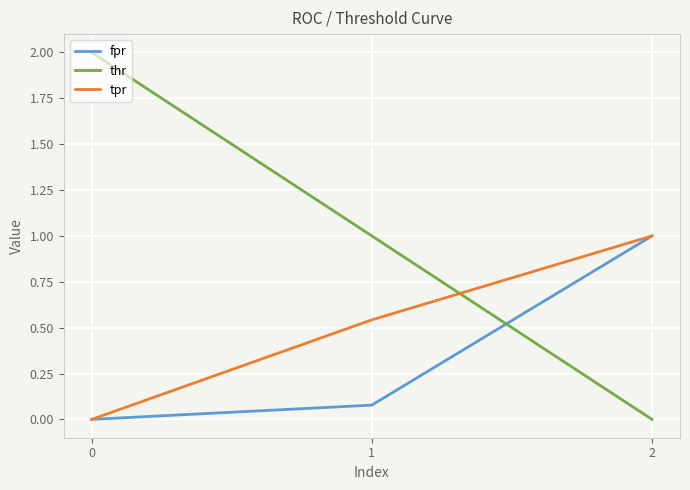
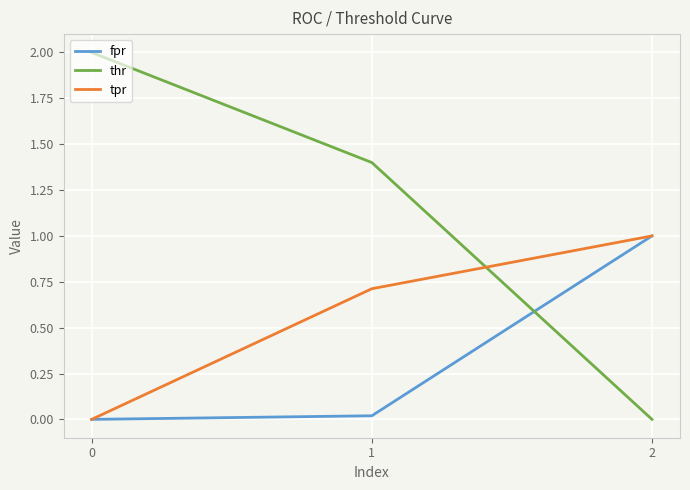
  {
    "fpr": {
-     "1": 0.08
+     "1": 0.02
    },
    "thr": {
-     "1": 1.0,
+     "1": 1.4,
      "2": 0.0
    },
    "tpr": {
-     "1": 0.54
+     "1": 0.71
    }
  }
